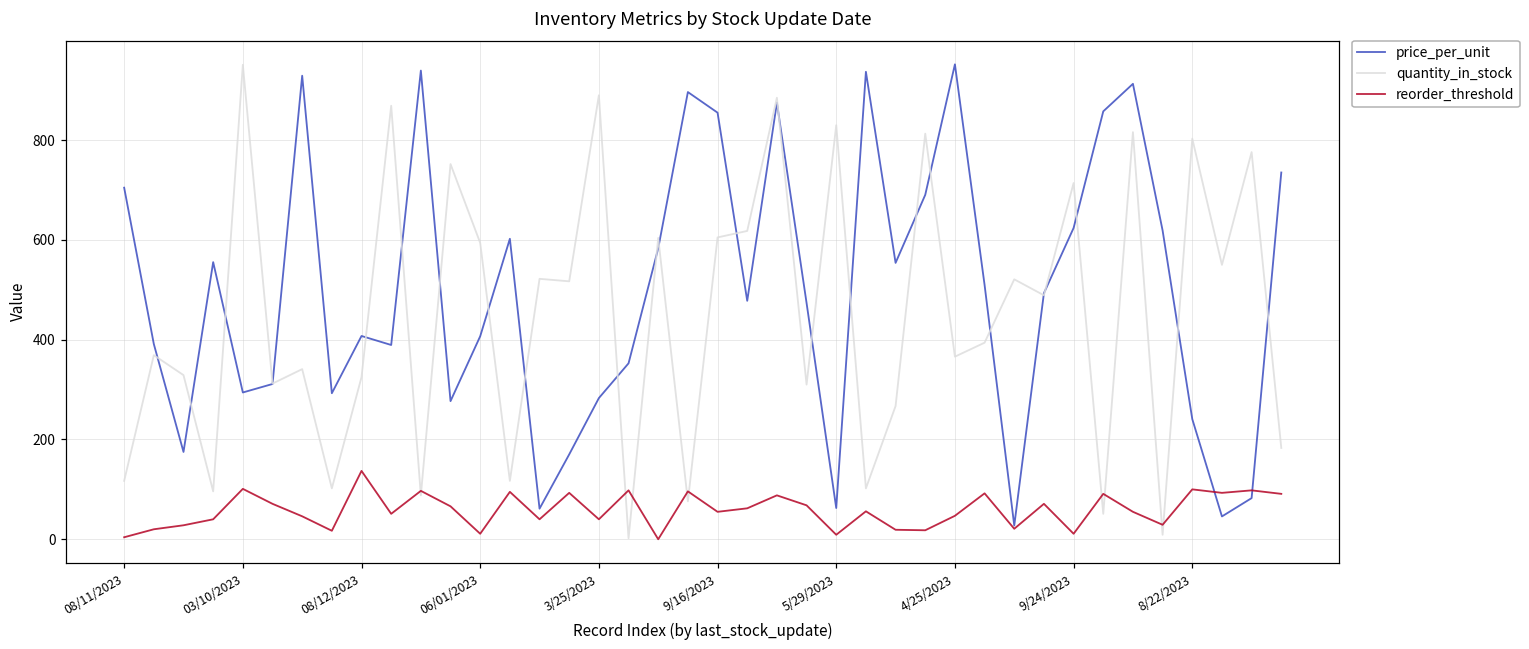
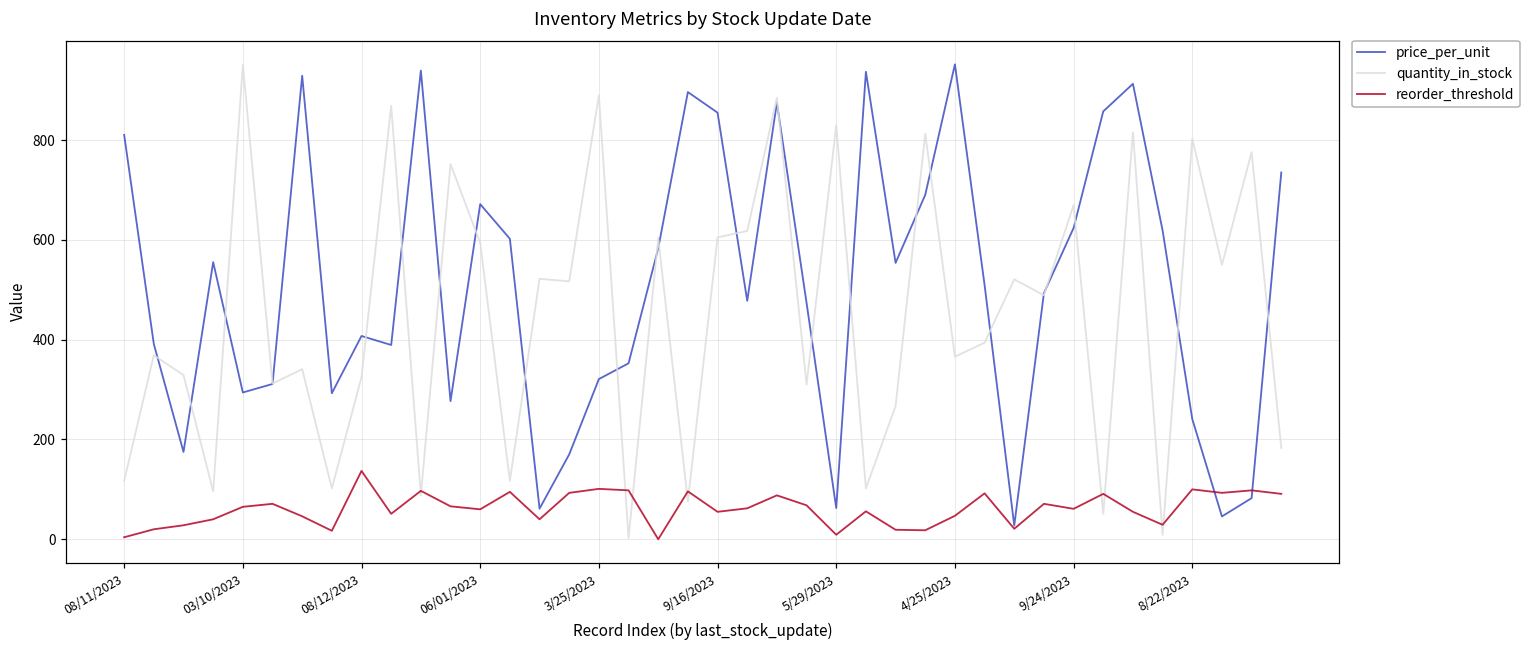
  {
    "price_per_unit": {
-     "08/11/2023": 700,
+     "08/11/2023": 810,
      "03/10/2023": 290,
      "08/12/2023": 410,
-     "06/01/2023": 410,
-     "3/25/2023": 280,
+     "06/01/2023": 670,
+     "3/25/2023": 320,
      "5/29/2023": 60,
      "9/24/2023": 620,
      "8/22/2023": 240
    },
    "quantity_in_stock": {
      "08/11/2023": 120,
      "03/10/2023": 950,
      "08/12/2023": 330,
      "06/01/2023": 590,
      "3/25/2023": 890,
      "5/29/2023": 830,
-     "9/24/2023": 710,
+     "9/24/2023": 670,
      "8/22/2023": 800
    },
    "reorder_threshold": {
      "08/11/2023": 0,
-     "03/10/2023": 100,
+     "03/10/2023": 70,
      "08/12/2023": 140,
-     "06/01/2023": 10,
-     "3/25/2023": 40,
+     "06/01/2023": 60,
+     "3/25/2023": 100,
      "5/29/2023": 10,
-     "9/24/2023": 10,
+     "9/24/2023": 60,
      "8/22/2023": 100
    }
  }
